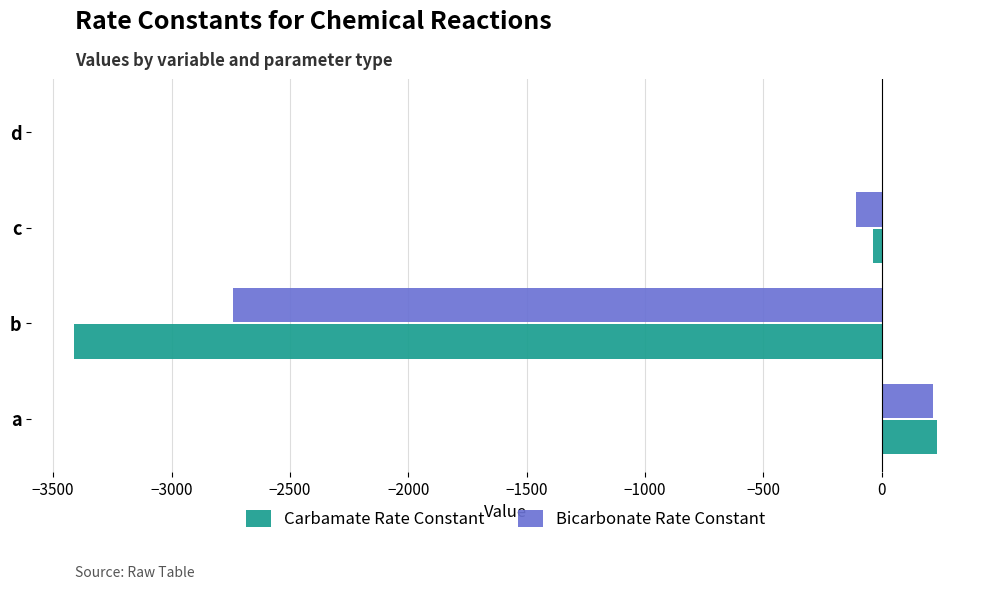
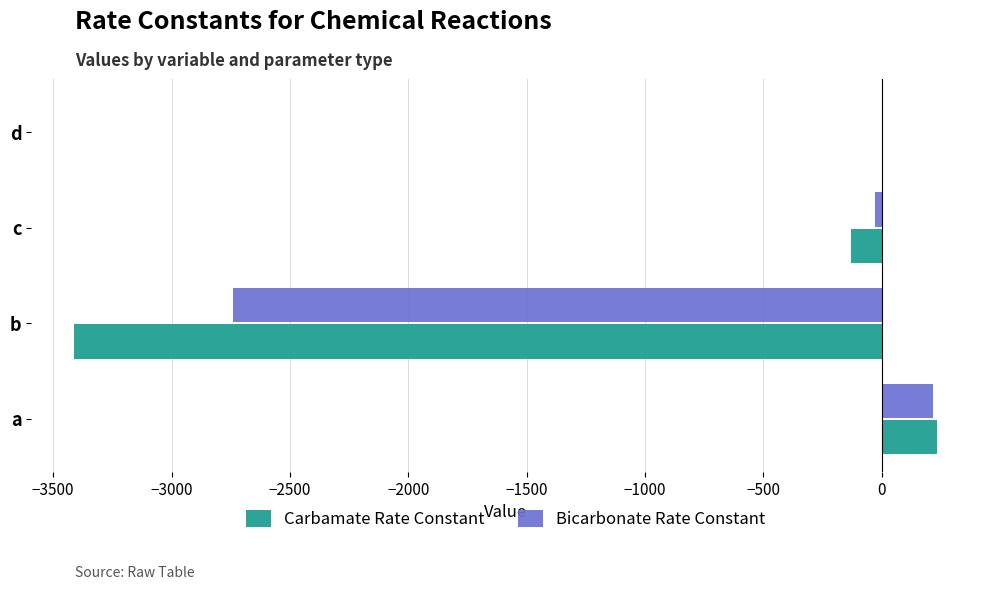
  {
    "Carbamate Rate Constant": {
      "d": 0,
-     "c": -40,
+     "c": -130,
      "b": -3410,
      "a": 230
    },
    "Bicarbonate Rate Constant": {
      "d": 0,
-     "c": -110,
+     "c": -30,
      "b": -2740,
      "a": 220
    }
  }
